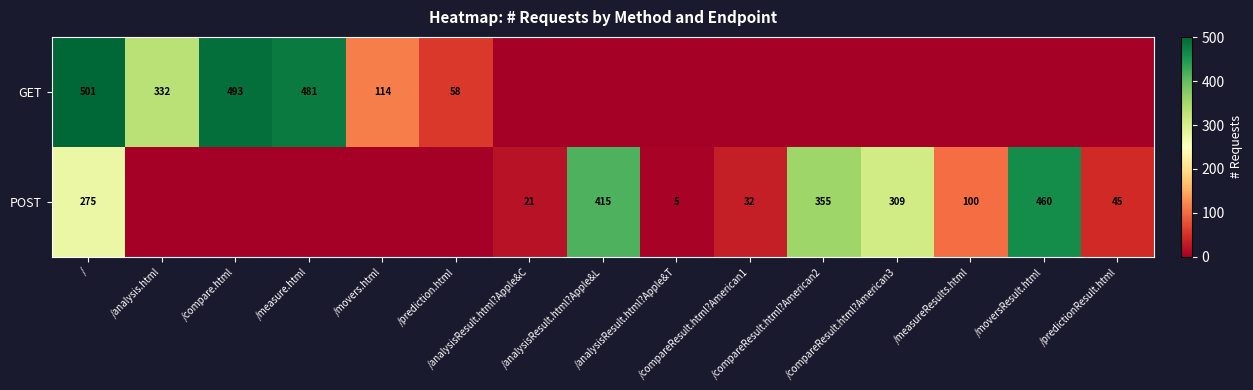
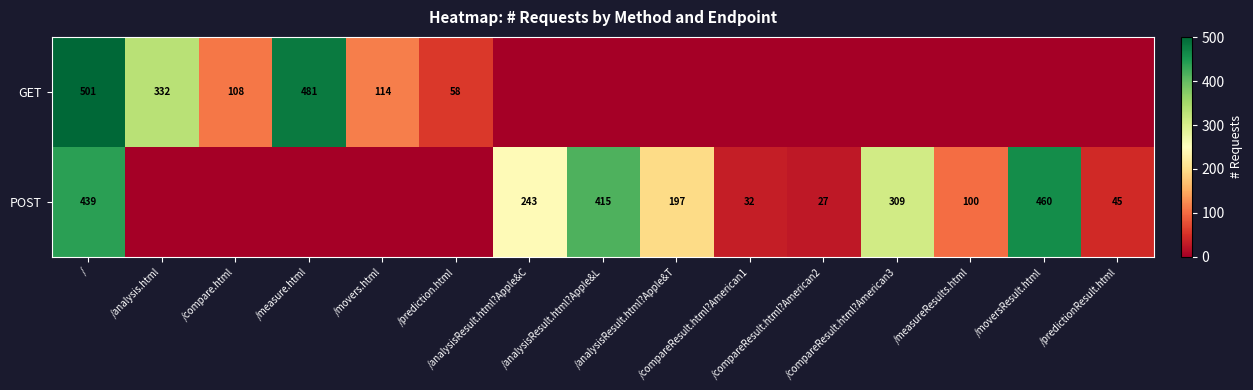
  {
    "GET": {
      "/": 501,
      "/analysis.html": 332,
-     "/compare.html": 493,
+     "/compare.html": 108,
      "/measure.html": 481,
      "/movers.html": 114,
      "/prediction.html": 58
    },
    "POST": {
-     "/": 275,
-     "/analysisResult.html?Apple&C": 21,
+     "/": 439,
+     "/analysisResult.html?Apple&C": 243,
      "/analysisResult.html?Apple&L": 415,
-     "/analysisResult.html?Apple&T": 5,
+     "/analysisResult.html?Apple&T": 197,
      "/compareResult.html?American1": 32,
-     "/compareResult.html?American2": 355,
+     "/compareResult.html?American2": 27,
      "/compareResult.html?American3": 309,
      "/measureResults.html": 100,
      "/moversResult.html": 460,
      "/predictionResult.html": 45
    }
  }
